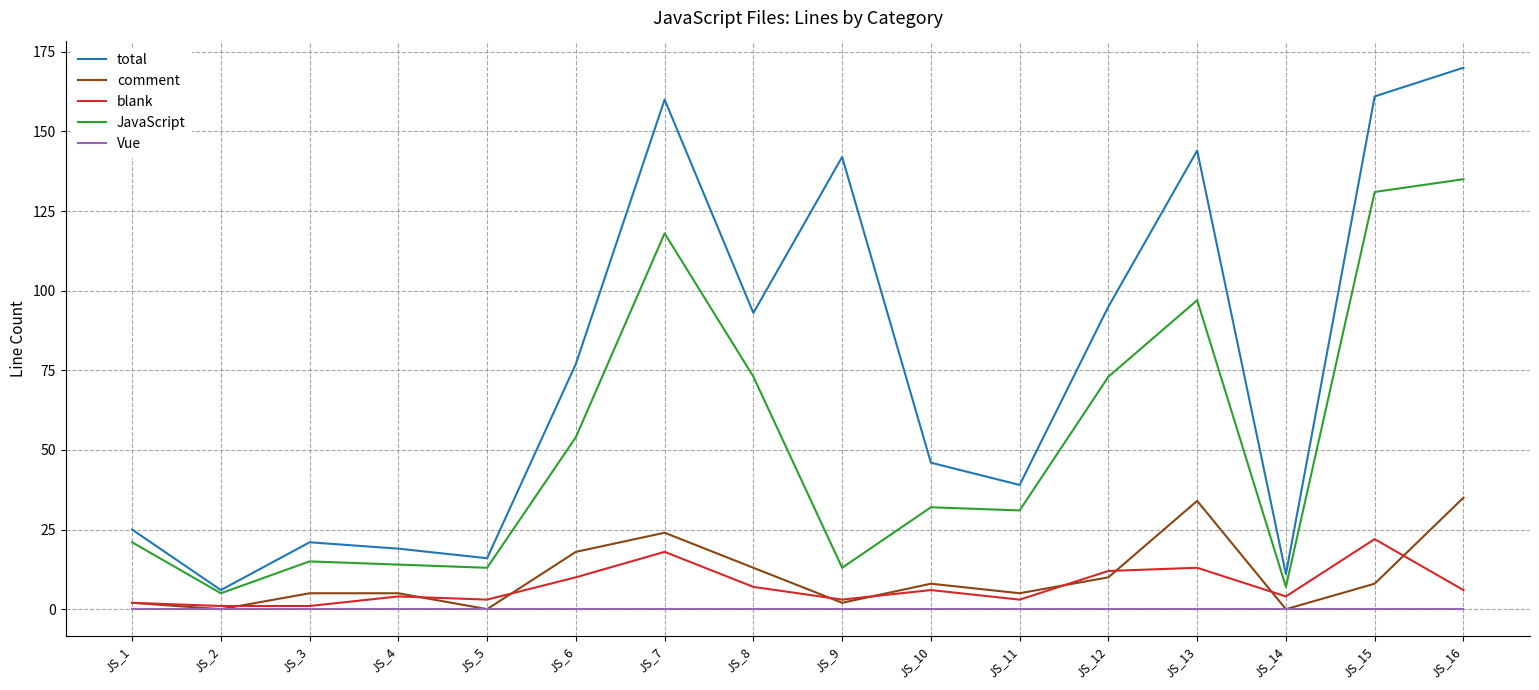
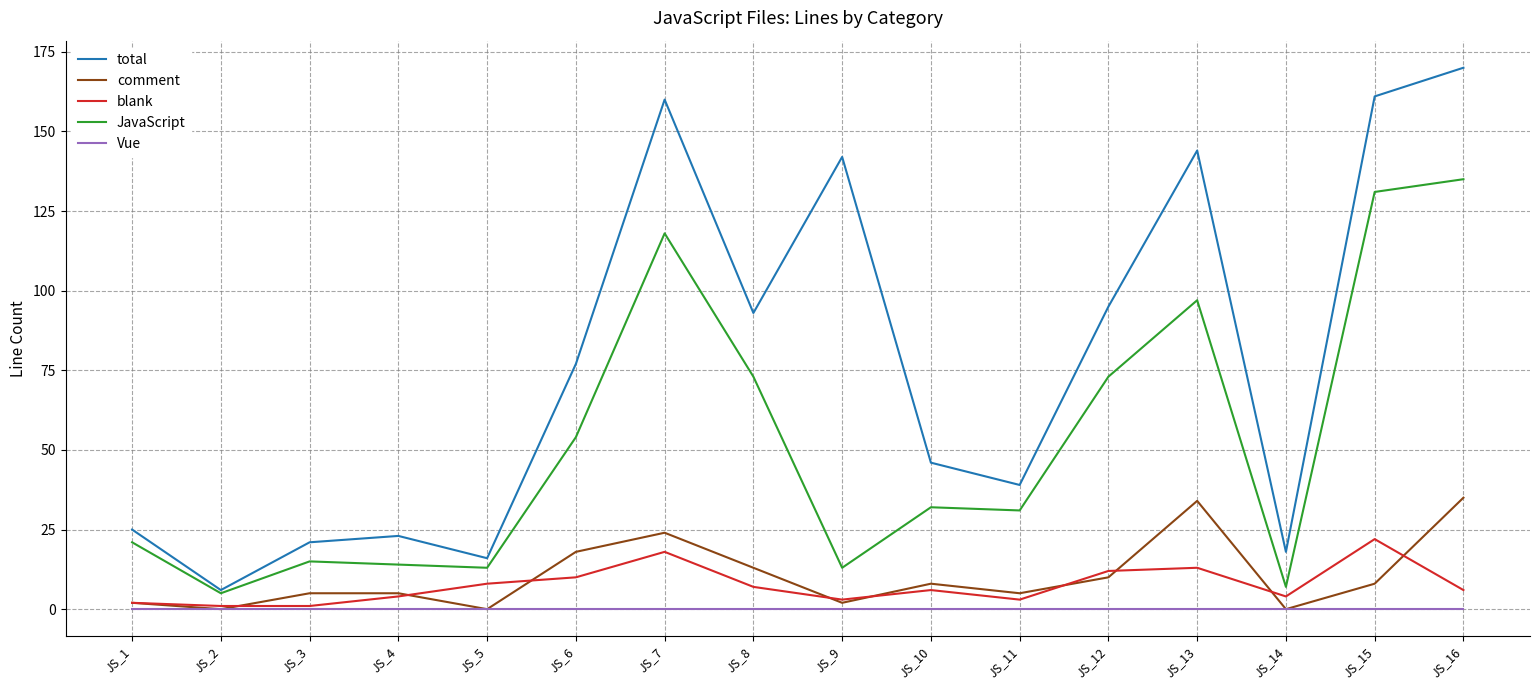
  {
    "total": {
      "JS_1": 25,
      "JS_2": 6,
      "JS_3": 21,
-     "JS_4": 19,
+     "JS_4": 23,
      "JS_5": 16,
      "JS_6": 77,
      "JS_7": 160,
      "JS_8": 93,
      "JS_9": 142,
      "JS_10": 46,
      "JS_11": 39,
      "JS_12": 95,
      "JS_13": 144,
-     "JS_14": 11,
+     "JS_14": 18,
      "JS_15": 161,
      "JS_16": 170
    },
    "comment": {
      "JS_3": 5,
      "JS_4": 5,
      "JS_6": 18,
      "JS_7": 24,
      "JS_8": 13,
      "JS_9": 2,
      "JS_10": 8,
      "JS_11": 5,
      "JS_12": 10,
      "JS_13": 34,
      "JS_15": 8,
      "JS_16": 35
    },
    "blank": {
      "JS_2": 1,
      "JS_3": 1,
      "JS_4": 4,
-     "JS_5": 3,
+     "JS_5": 8,
      "JS_6": 10,
      "JS_7": 18,
      "JS_8": 7,
      "JS_9": 3,
      "JS_10": 6,
      "JS_11": 3,
      "JS_12": 12,
      "JS_13": 13,
      "JS_14": 4,
      "JS_15": 22,
      "JS_16": 6
    },
    "JavaScript": {
      "JS_1": 21,
      "JS_2": 5,
      "JS_3": 15,
      "JS_4": 14,
      "JS_5": 13,
      "JS_6": 54,
      "JS_7": 118,
      "JS_8": 73,
      "JS_9": 13,
      "JS_10": 32,
      "JS_11": 31,
      "JS_12": 73,
      "JS_13": 97,
      "JS_14": 7,
      "JS_15": 131,
      "JS_16": 135
    },
    "Vue": {
      "JS_1": 0,
      "JS_3": 0,
      "JS_4": 0,
      "JS_6": 0,
      "JS_7": 0,
      "JS_8": 0,
      "JS_9": 0,
      "JS_10": 0,
      "JS_11": 0,
      "JS_12": 0,
      "JS_13": 0,
      "JS_15": 0,
      "JS_16": 0
    }
  }
